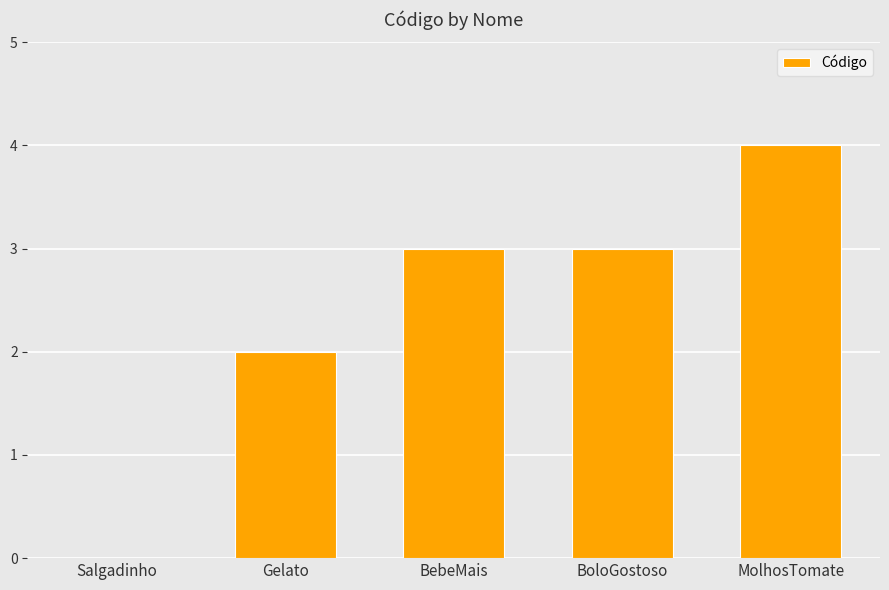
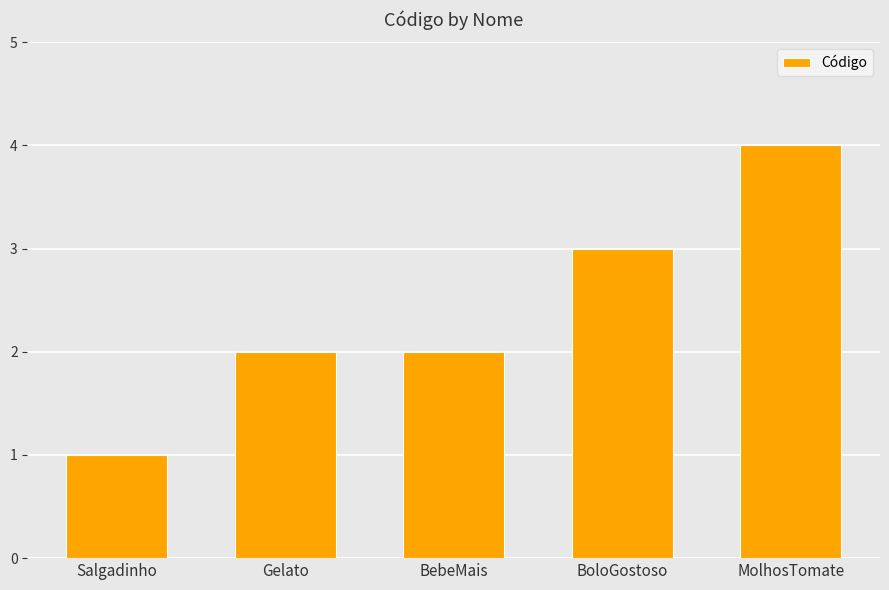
  {
-   "Salgadinho": 0,
+   "Salgadinho": 1,
    "Gelato": 2,
-   "BebeMais": 3,
+   "BebeMais": 2,
    "BoloGostoso": 3,
    "MolhosTomate": 4
  }
